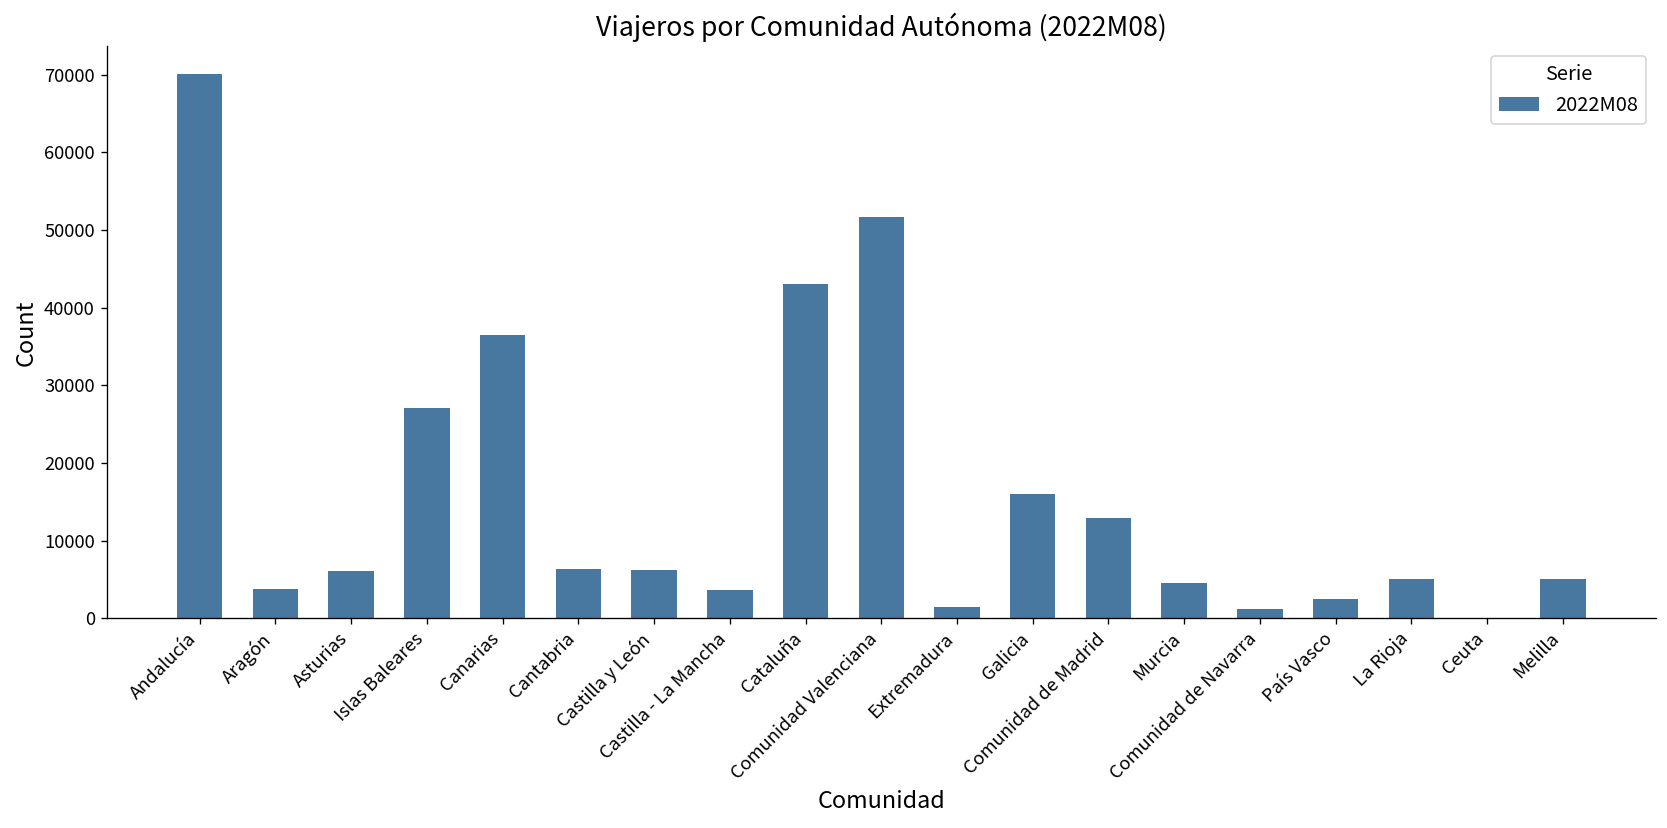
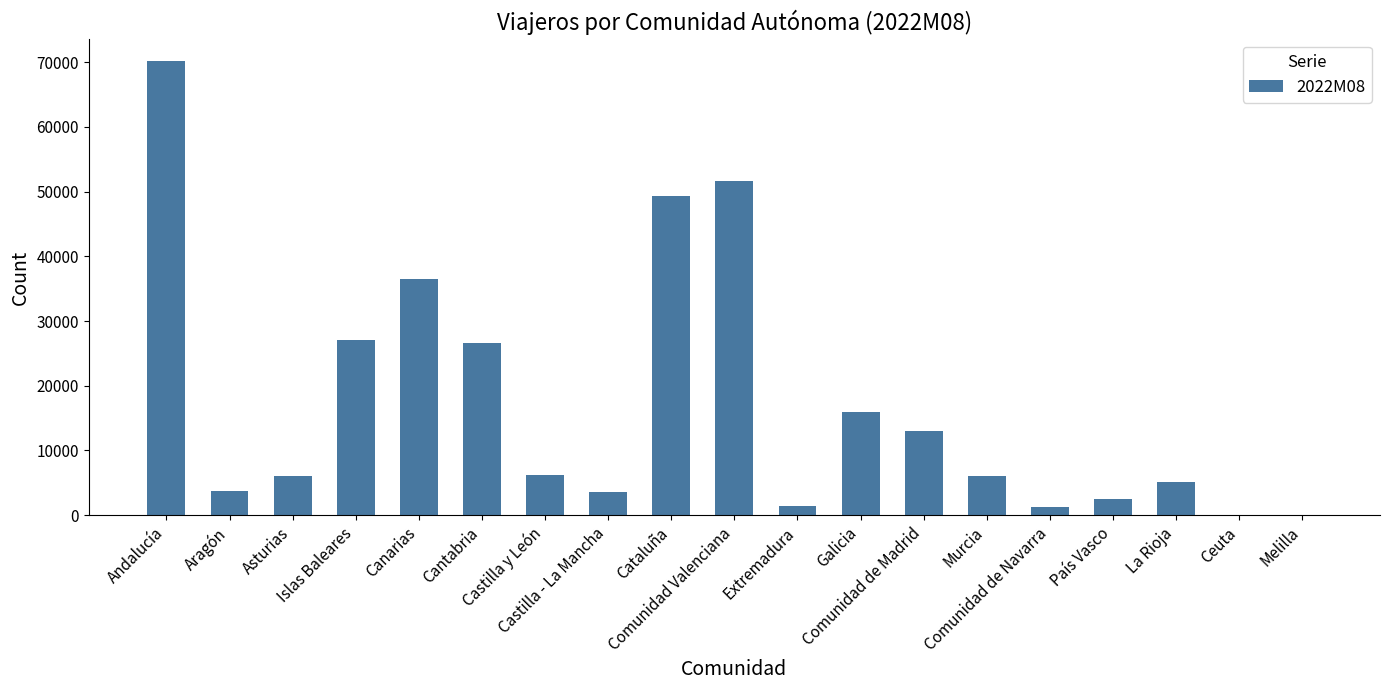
  {
    "Andalucía": 70000,
    "Aragón": 4000,
    "Asturias": 6000,
    "Islas Baleares": 27000,
    "Canarias": 36000,
-   "Cantabria": 6000,
+   "Cantabria": 27000,
    "Castilla y León": 6000,
    "Castilla - La Mancha": 4000,
-   "Cataluña": 43000,
+   "Cataluña": 49000,
    "Comunidad Valenciana": 52000,
    "Extremadura": 1000,
    "Galicia": 16000,
    "Comunidad de Madrid": 13000,
-   "Murcia": 5000,
+   "Murcia": 6000,
    "Comunidad de Navarra": 1000,
    "País Vasco": 2000,
    "La Rioja": 5000,
-   "Melilla": 5000
+   "Melilla": 0
  }
